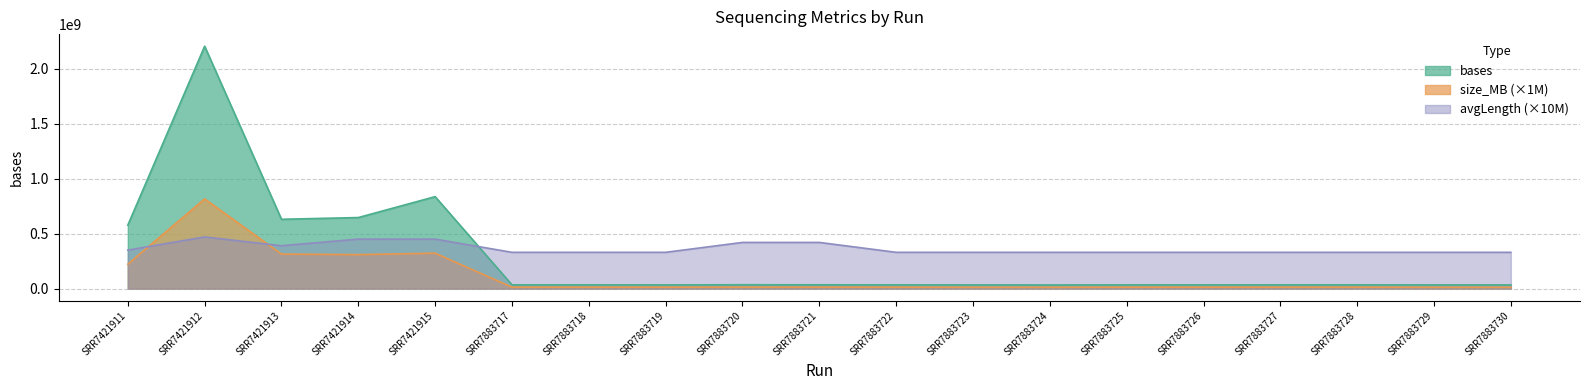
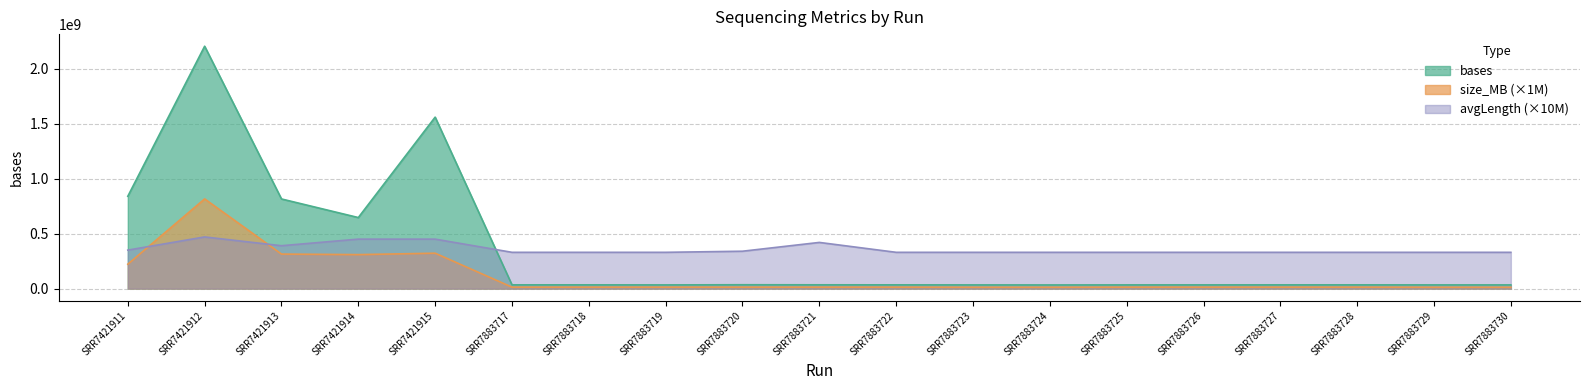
  {
    "bases": {
-     "SRR7421911": 580000000,
+     "SRR7421911": 840000000,
      "SRR7421912": 2210000000,
-     "SRR7421913": 630000000,
+     "SRR7421913": 820000000,
      "SRR7421914": 650000000,
-     "SRR7421915": 840000000
+     "SRR7421915": 1560000000
    },
    "size_MB (×1M)": {
      "SRR7421911": 220000000,
      "SRR7421912": 820000000,
      "SRR7421913": 310000000,
      "SRR7421914": 310000000,
      "SRR7421915": 320000000
    },
    "avgLength (×10M)": {
      "SRR7421911": 350000000,
      "SRR7421912": 470000000,
      "SRR7421913": 390000000,
      "SRR7421914": 450000000,
      "SRR7421915": 450000000,
      "SRR7883717": 330000000,
      "SRR7883718": 330000000,
      "SRR7883719": 330000000,
-     "SRR7883720": 420000000,
+     "SRR7883720": 340000000,
      "SRR7883721": 420000000,
      "SRR7883722": 330000000,
      "SRR7883723": 330000000,
      "SRR7883724": 330000000,
      "SRR7883725": 330000000,
      "SRR7883726": 330000000,
      "SRR7883727": 330000000,
      "SRR7883728": 330000000,
      "SRR7883729": 330000000,
      "SRR7883730": 330000000
    }
  }
